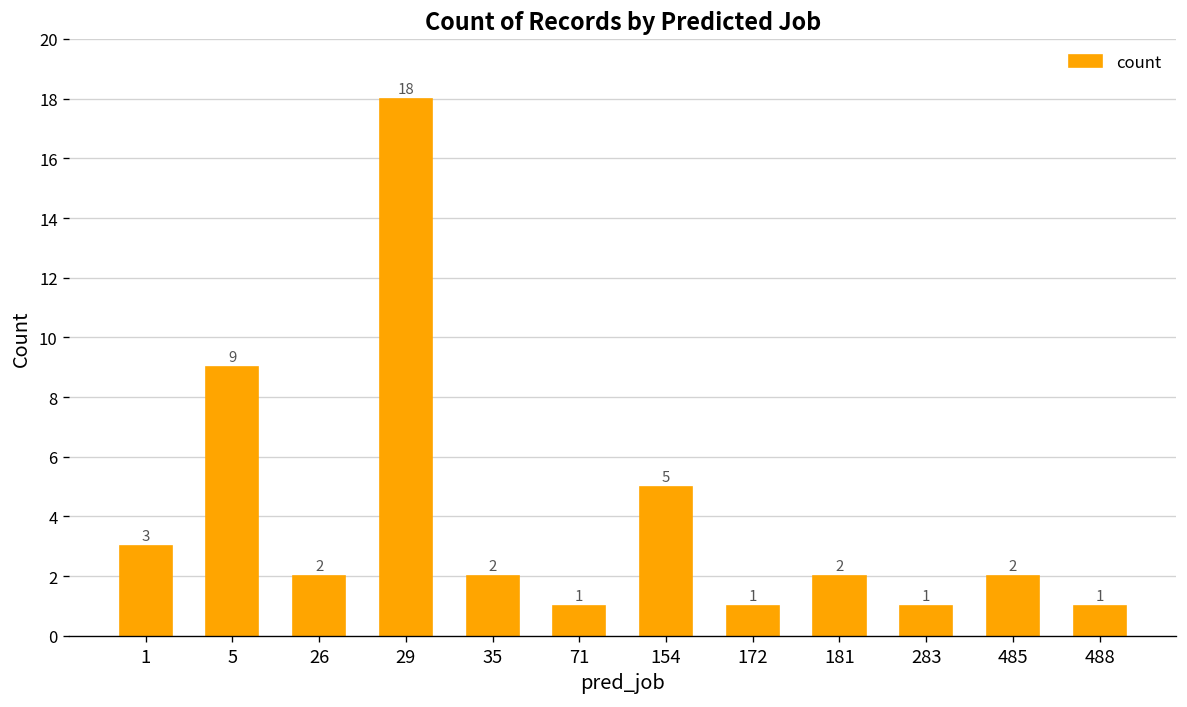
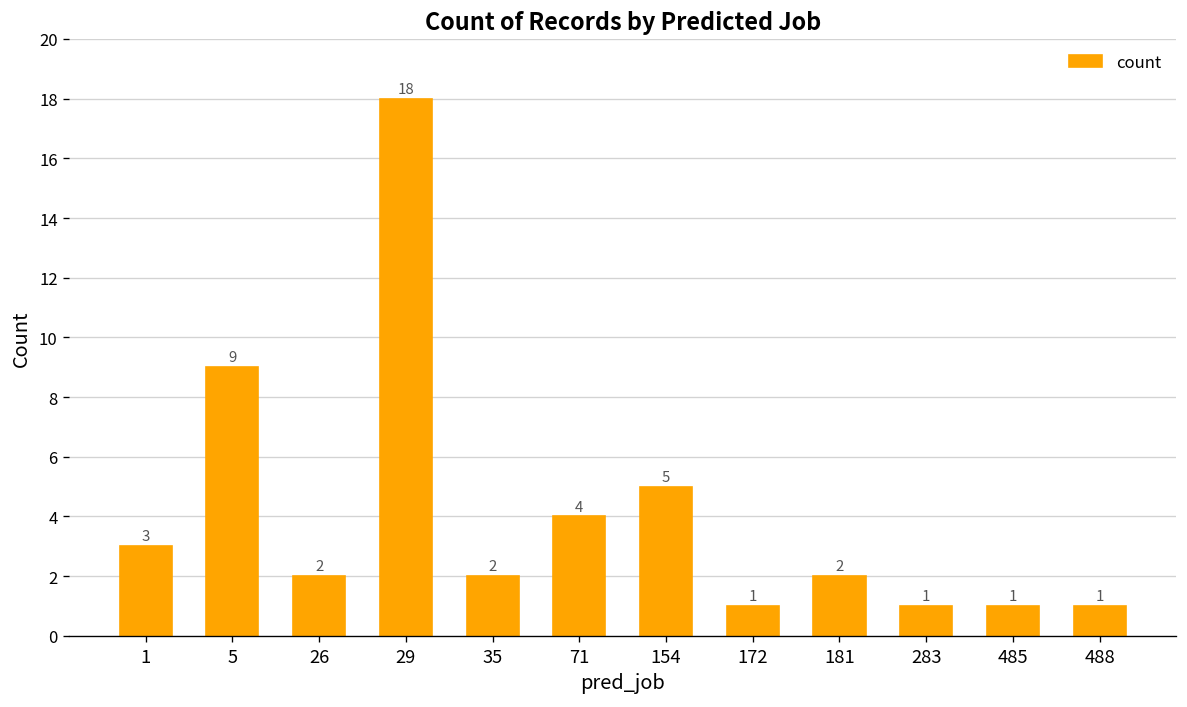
  {
    "1": 3,
    "5": 9,
    "26": 2,
    "29": 18,
    "35": 2,
-   "71": 1,
+   "71": 4,
    "154": 5,
    "172": 1,
    "181": 2,
    "283": 1,
-   "485": 2,
+   "485": 1,
    "488": 1
  }
